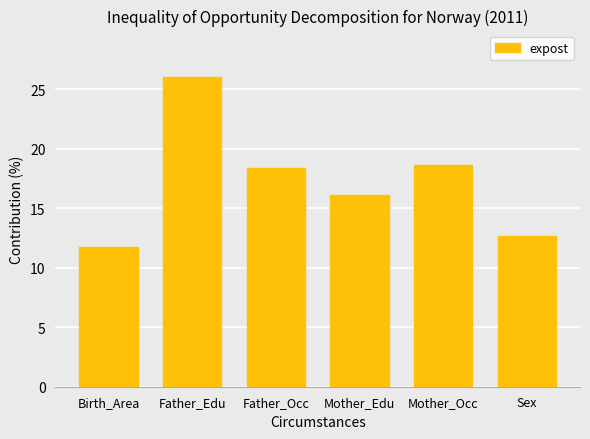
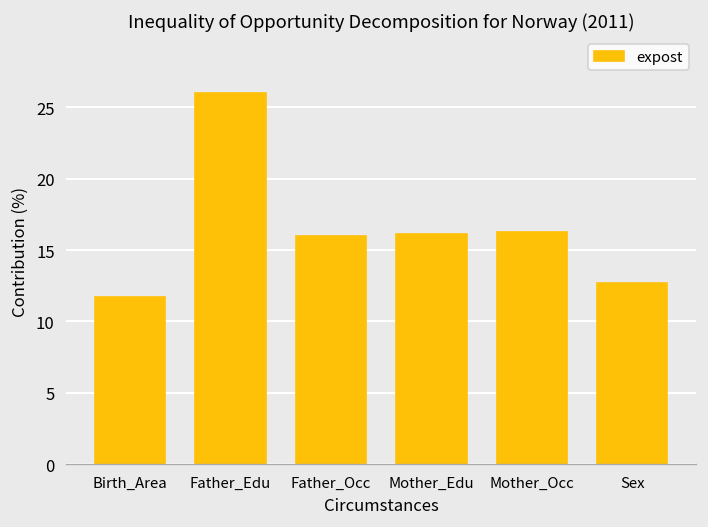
  {
    "Birth_Area": 11.7,
    "Father_Edu": 26.0,
-   "Father_Occ": 18.4,
+   "Father_Occ": 16.0,
    "Mother_Edu": 16.1,
-   "Mother_Occ": 18.7,
+   "Mother_Occ": 16.3,
    "Sex": 12.7
  }
